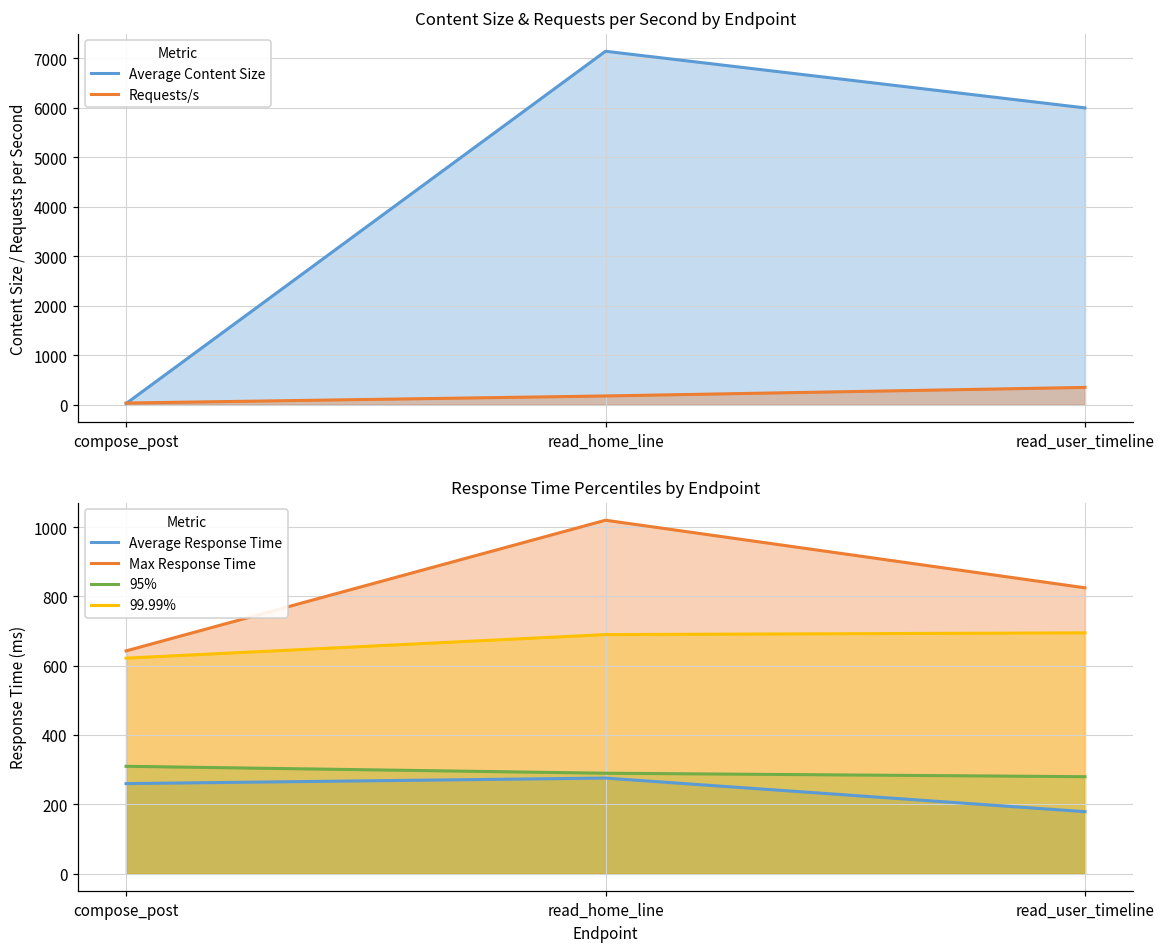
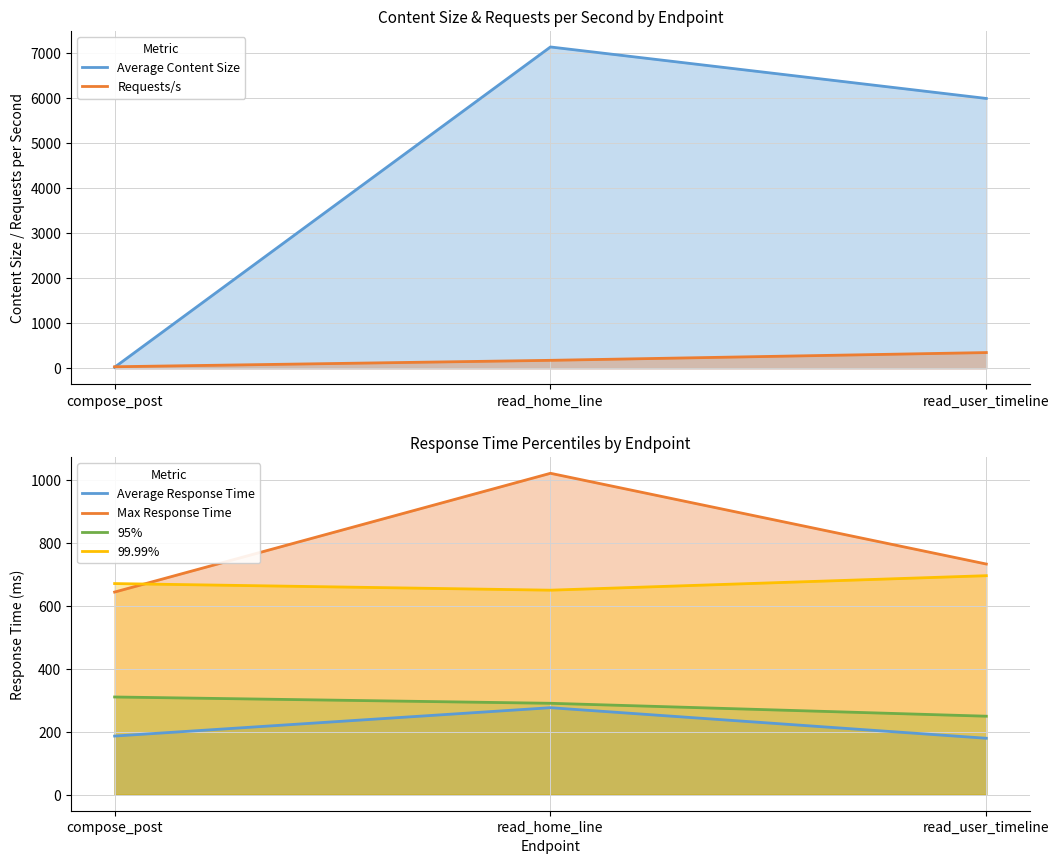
  {
    "Content Size & Requests per Second by Endpoint": {
      "Average Content Size": {
        "read_home_line": 7100,
        "read_user_timeline": 6000
      },
      "Requests/s": {
        "read_home_line": 200,
        "read_user_timeline": 400
      }
    },
    "Response Time Percentiles by Endpoint": {
      "Average Response Time": {
-       "compose_post": 260,
+       "compose_post": 190,
        "read_home_line": 280,
        "read_user_timeline": 180
      },
      "Max Response Time": {
        "compose_post": 640,
        "read_home_line": 1020,
-       "read_user_timeline": 830
+       "read_user_timeline": 730
      },
      "95%": {
        "compose_post": 310,
        "read_home_line": 290,
-       "read_user_timeline": 280
+       "read_user_timeline": 250
      },
      "99.99%": {
-       "compose_post": 620,
-       "read_home_line": 690,
+       "compose_post": 670,
+       "read_home_line": 650,
        "read_user_timeline": 700
      }
    }
  }
